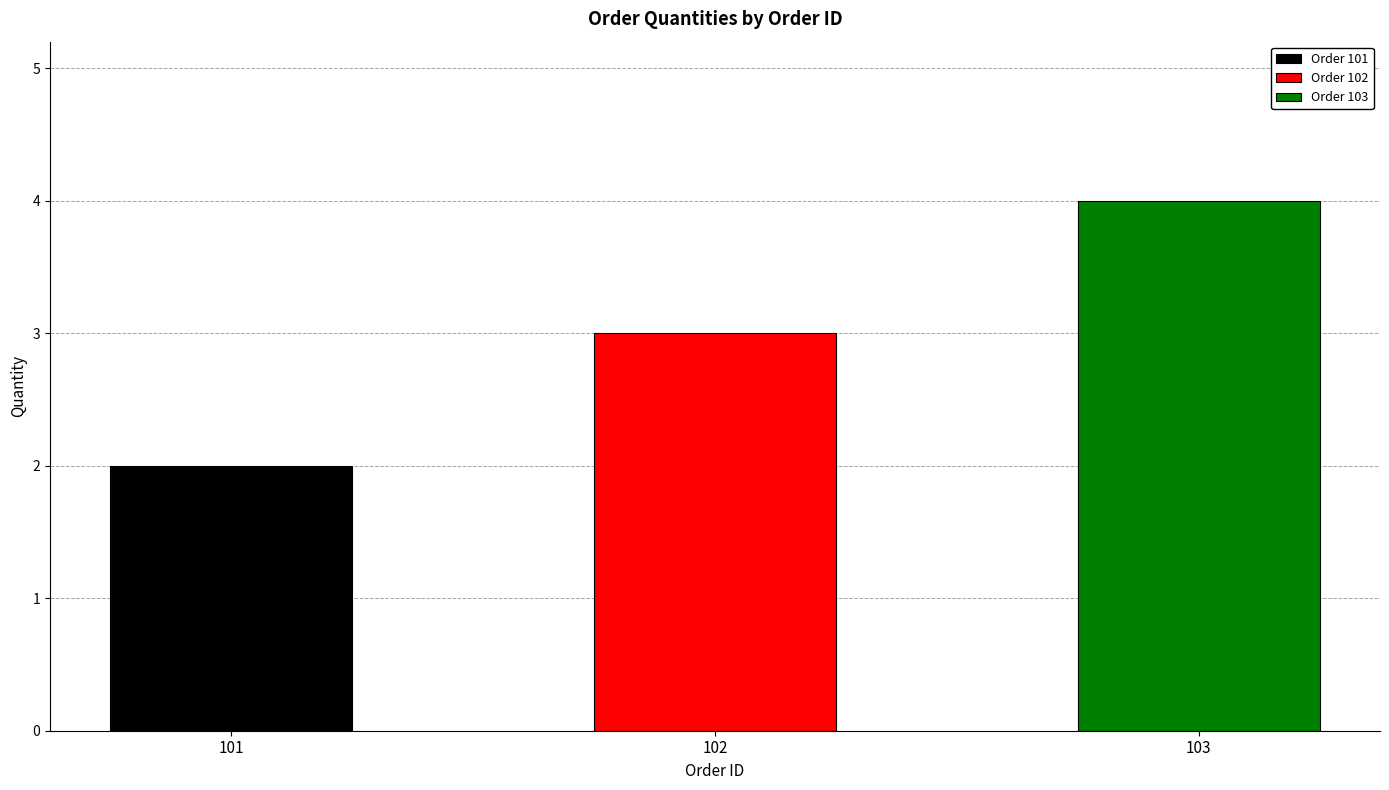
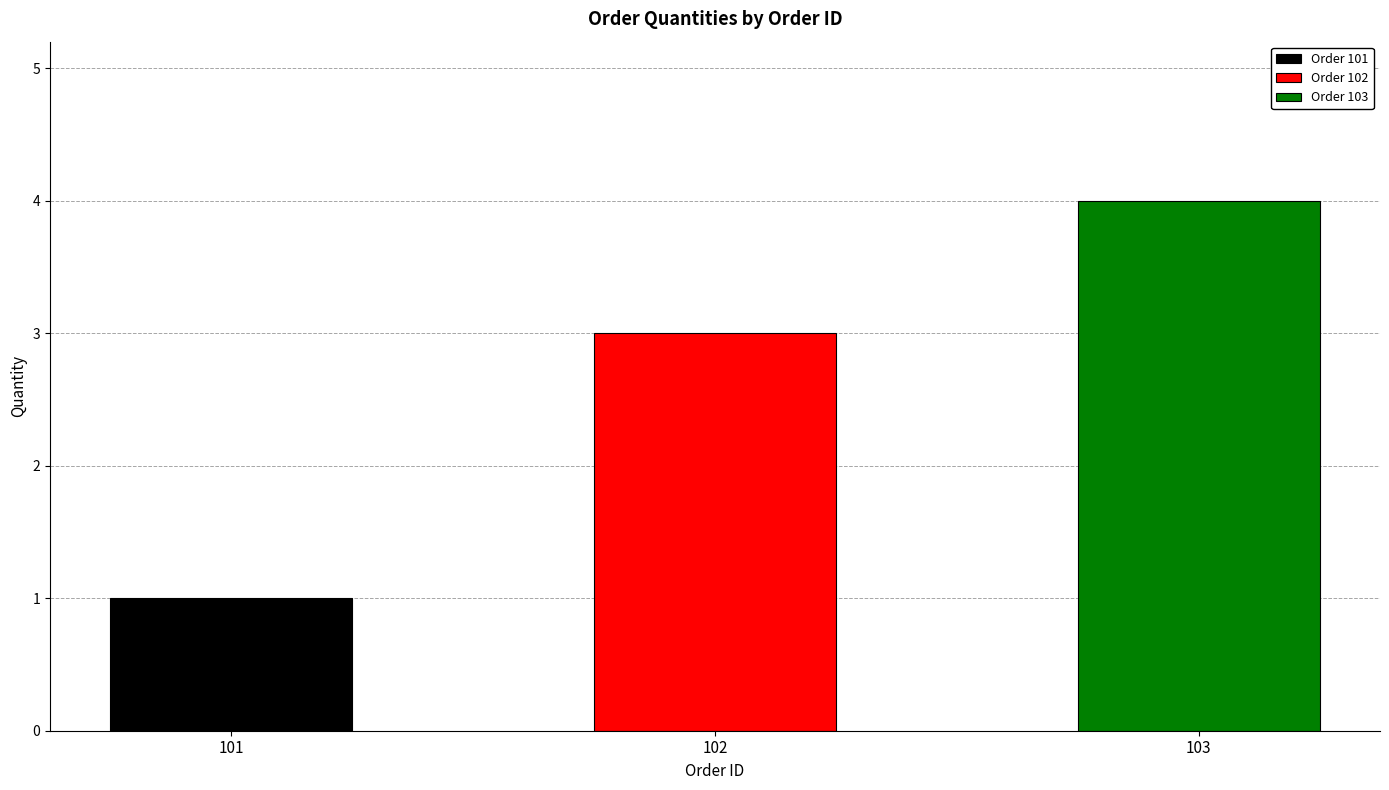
  {
-   "101": 2,
+   "101": 1,
    "102": 3,
    "103": 4
  }
